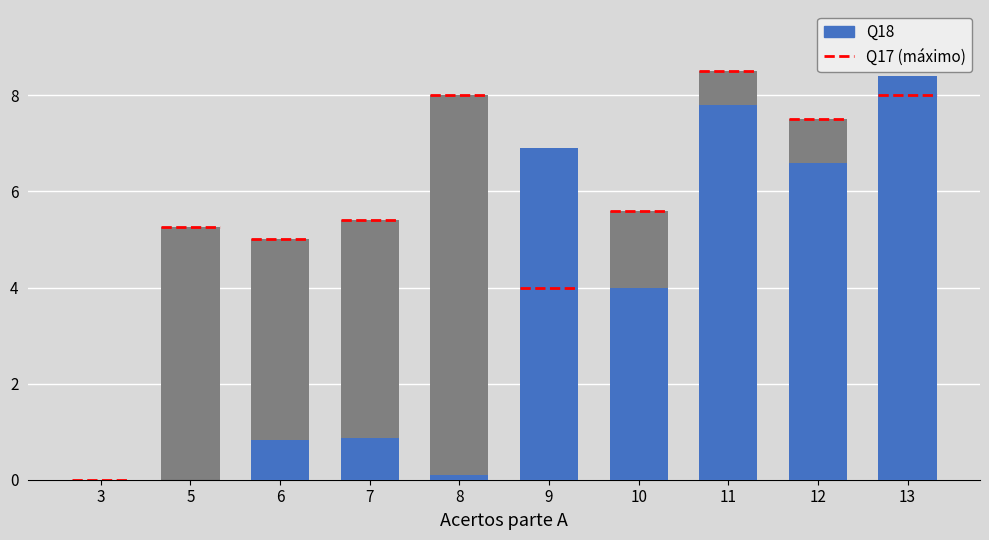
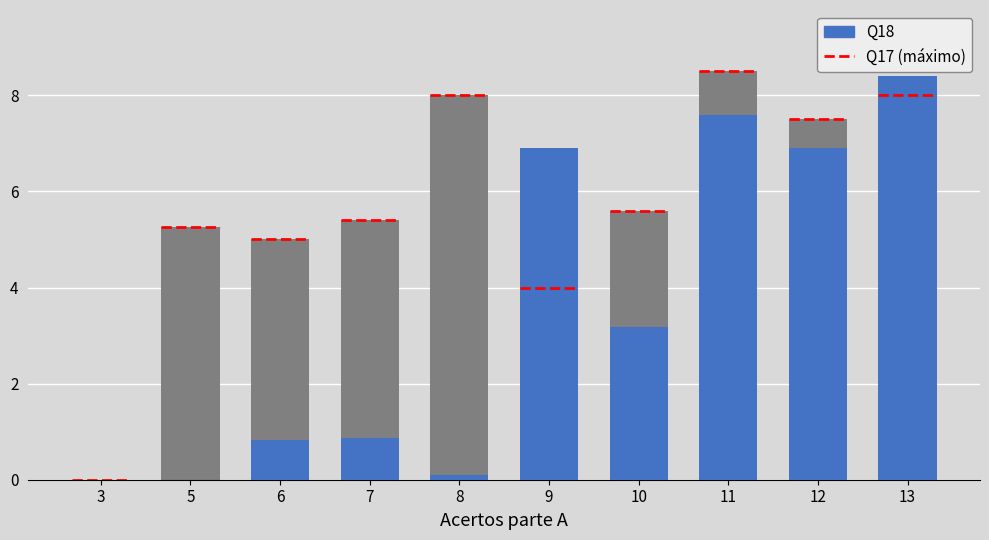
  {
    "Q18": {
      "3": 0.0,
      "5": 0.0,
      "9": 6.9,
-     "10": 4.0,
-     "11": 7.8,
-     "12": 6.6,
+     "10": 3.2,
+     "11": 7.6,
+     "12": 6.9,
      "13": 8.4
    }
  }
